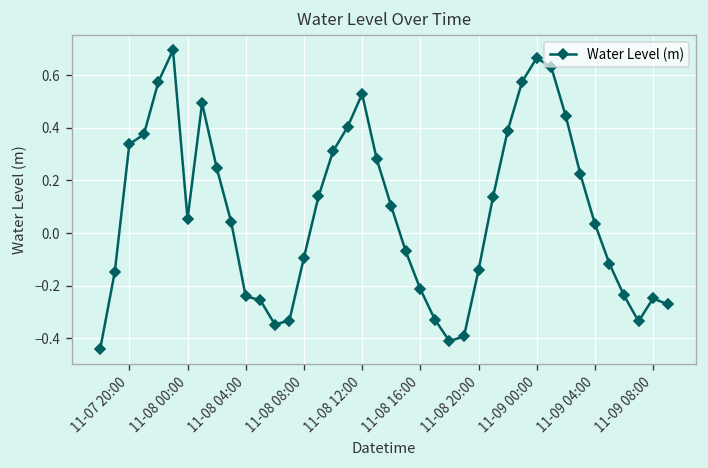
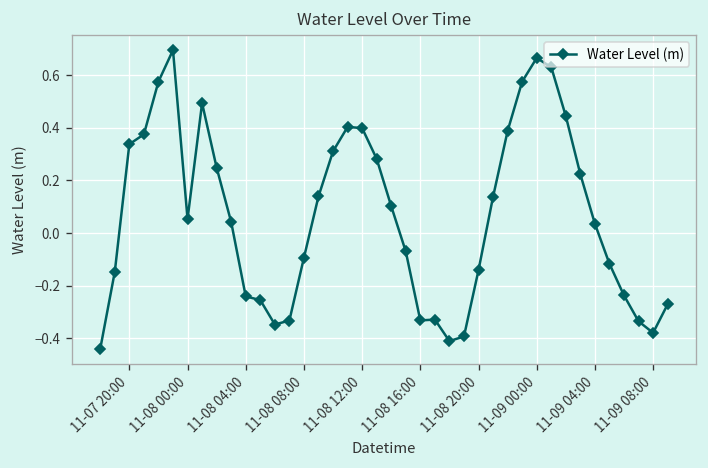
  {
    "11-07 20:00": 0.34,
    "11-08 00:00": 0.05,
    "11-08 04:00": -0.24,
    "11-08 08:00": -0.09,
-   "11-08 12:00": 0.53,
-   "11-08 16:00": -0.21,
+   "11-08 12:00": 0.40,
+   "11-08 16:00": -0.33,
    "11-08 20:00": -0.14,
    "11-09 00:00": 0.67,
    "11-09 04:00": 0.04,
-   "11-09 08:00": -0.25
+   "11-09 08:00": -0.38
  }
